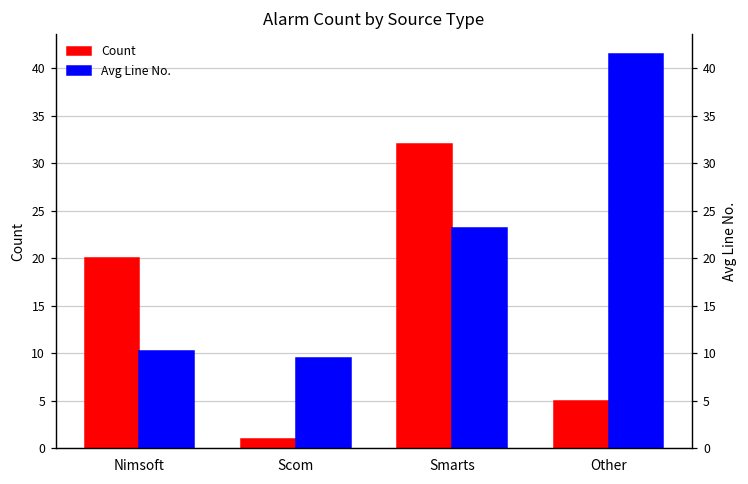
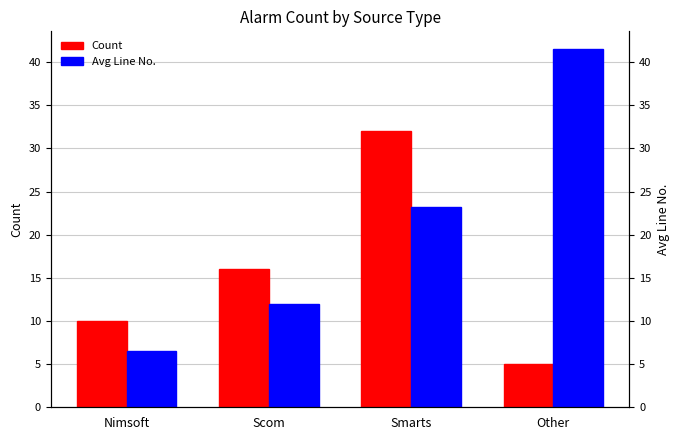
  {
    "Count": {
-     "Nimsoft": 20,
-     "Scom": 1,
+     "Nimsoft": 10,
+     "Scom": 16,
      "Smarts": 32,
      "Other": 5
    },
    "Avg Line No.": {
-     "Nimsoft": 10,
-     "Scom": 10,
+     "Nimsoft": 7,
+     "Scom": 12,
      "Smarts": 23,
      "Other": 42
    }
  }
